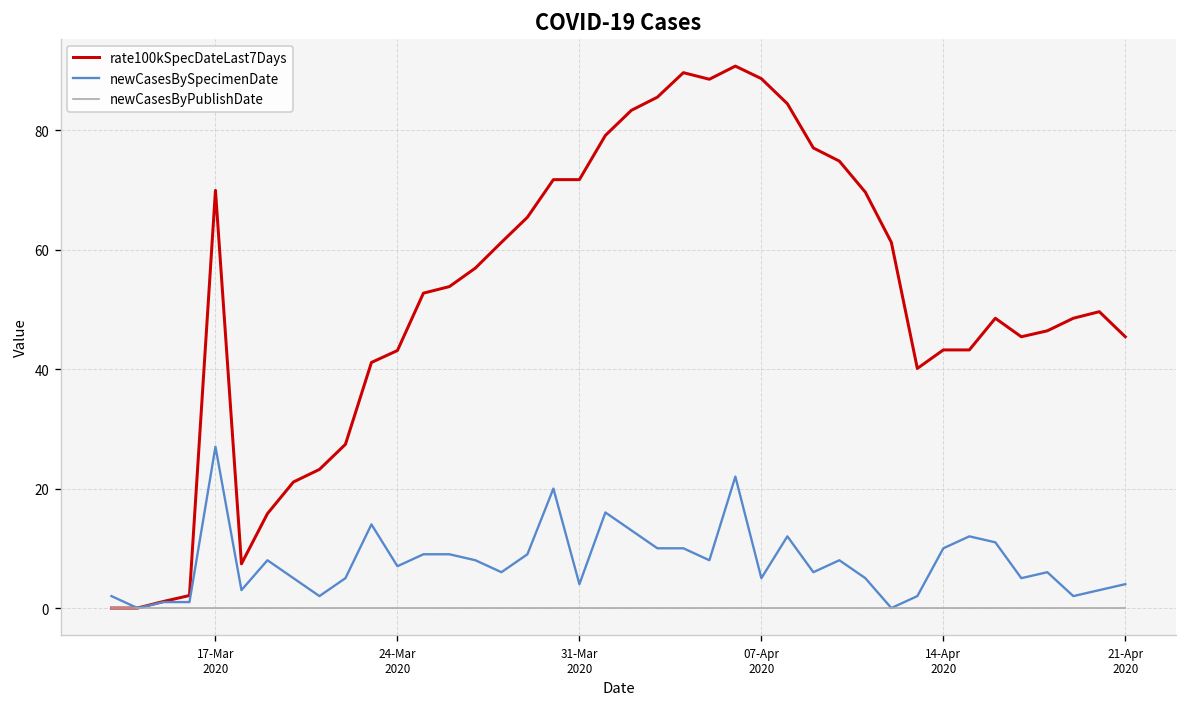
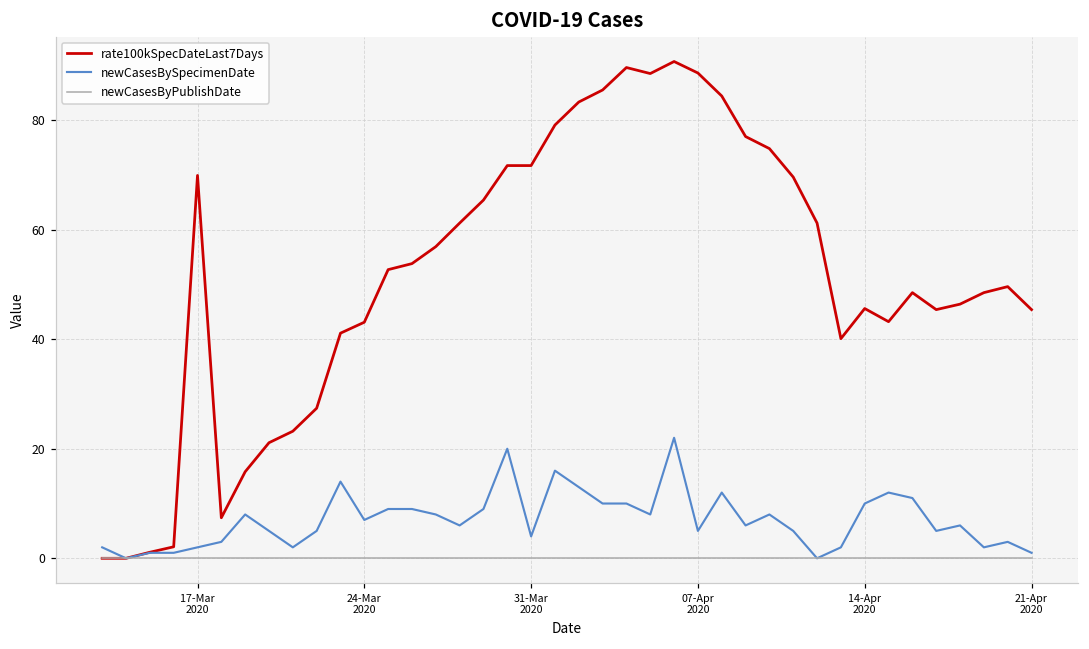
  {
    "rate100kSpecDateLast7Days": {
      "17-Mar 2020": 70,
      "24-Mar 2020": 43,
      "31-Mar 2020": 72,
      "07-Apr 2020": 89,
-     "14-Apr 2020": 43,
+     "14-Apr 2020": 46,
      "21-Apr 2020": 45
    },
    "newCasesBySpecimenDate": {
-     "17-Mar 2020": 27,
+     "17-Mar 2020": 2,
      "24-Mar 2020": 7,
      "31-Mar 2020": 4,
      "07-Apr 2020": 5,
      "14-Apr 2020": 10,
-     "21-Apr 2020": 4
+     "21-Apr 2020": 1
    },
    "newCasesByPublishDate": {
      "17-Mar 2020": 0,
      "24-Mar 2020": 0,
      "31-Mar 2020": 0,
      "07-Apr 2020": 0,
      "14-Apr 2020": 0,
      "21-Apr 2020": 0
    }
  }
